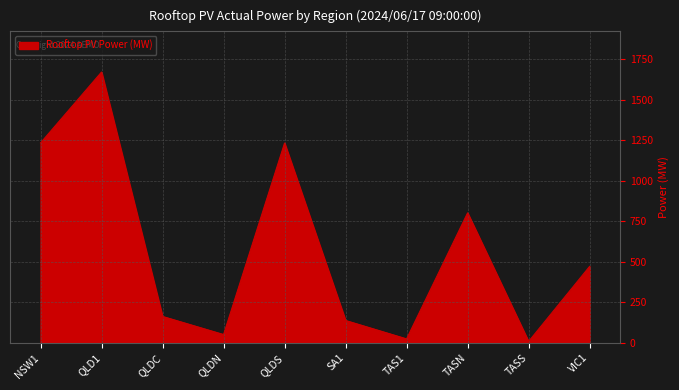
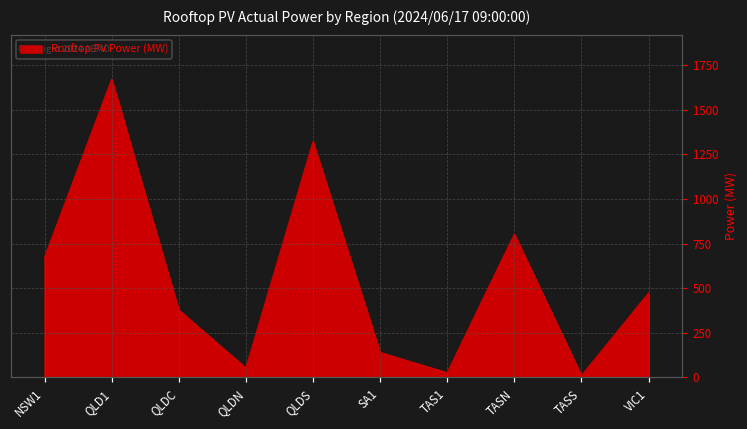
  {
-   "NSW1": 1230,
-   "QLDC": 160,
+   "NSW1": 670,
+   "QLDC": 380,
    "QLDN": 50,
-   "QLDS": 1230,
+   "QLDS": 1320,
    "SA1": 140,
    "TAS1": 30,
    "TASN": 800,
    "TASS": 10,
    "VIC1": 470
  }
